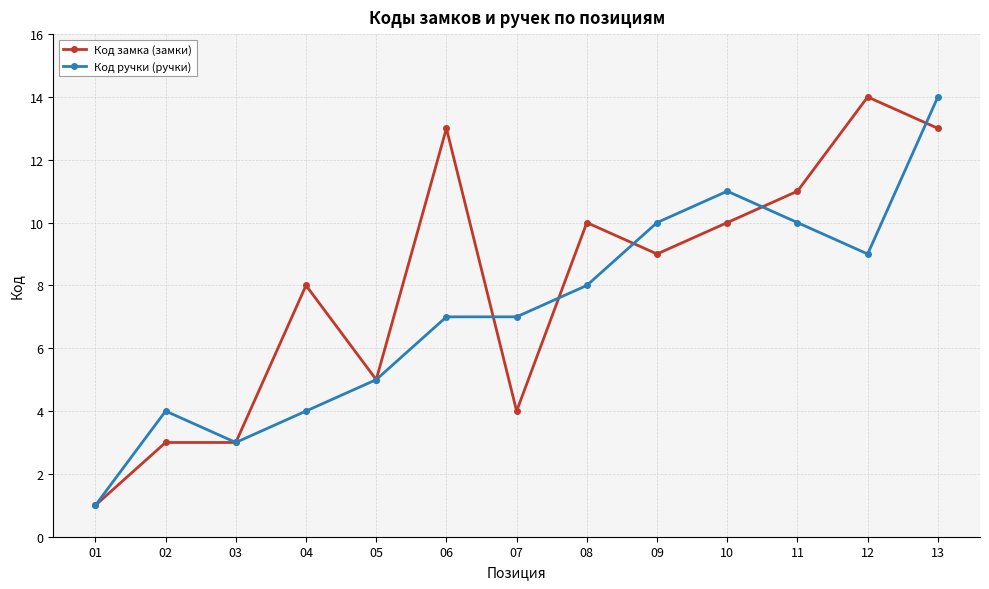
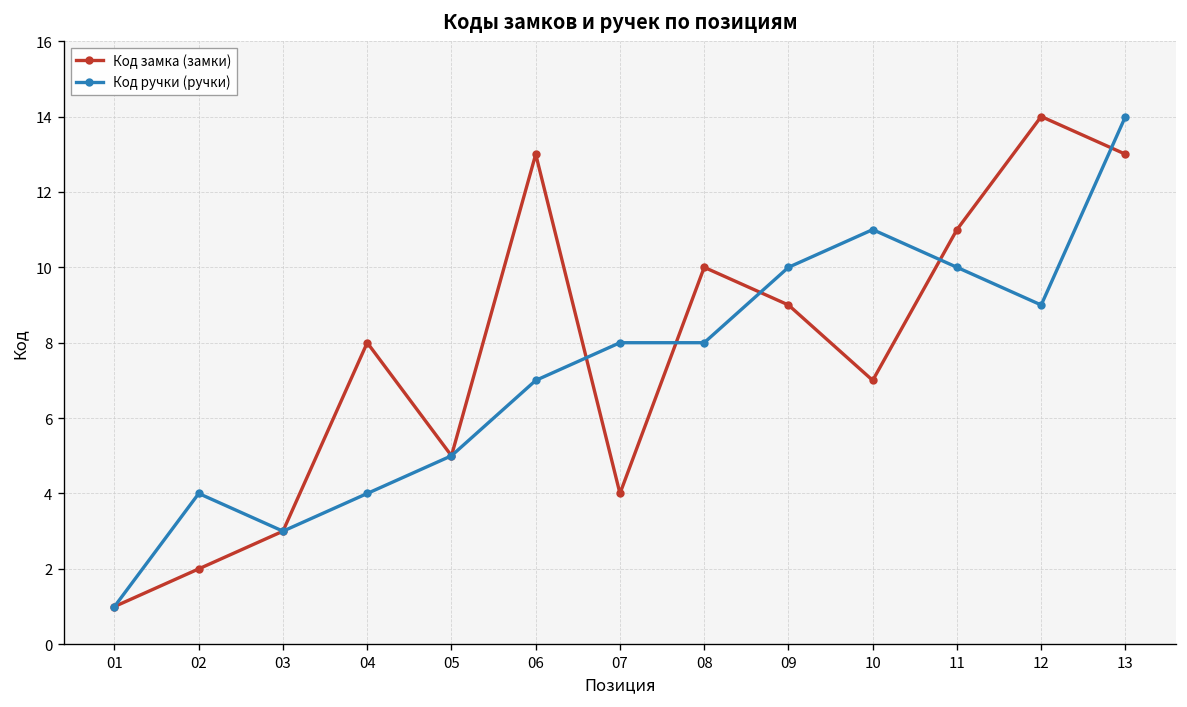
  {
    "Код замка (замки)": {
-     "02": 3,
+     "02": 2,
      "04": 8,
      "06": 13,
      "07": 4,
      "08": 10,
      "09": 9,
-     "10": 10,
+     "10": 7,
      "11": 11,
      "12": 14,
      "13": 13
    },
    "Код ручки (ручки)": {
      "02": 4,
      "04": 4,
      "06": 7,
-     "07": 7,
+     "07": 8,
      "08": 8,
      "09": 10,
      "10": 11,
      "11": 10,
      "12": 9,
      "13": 14
    }
  }
